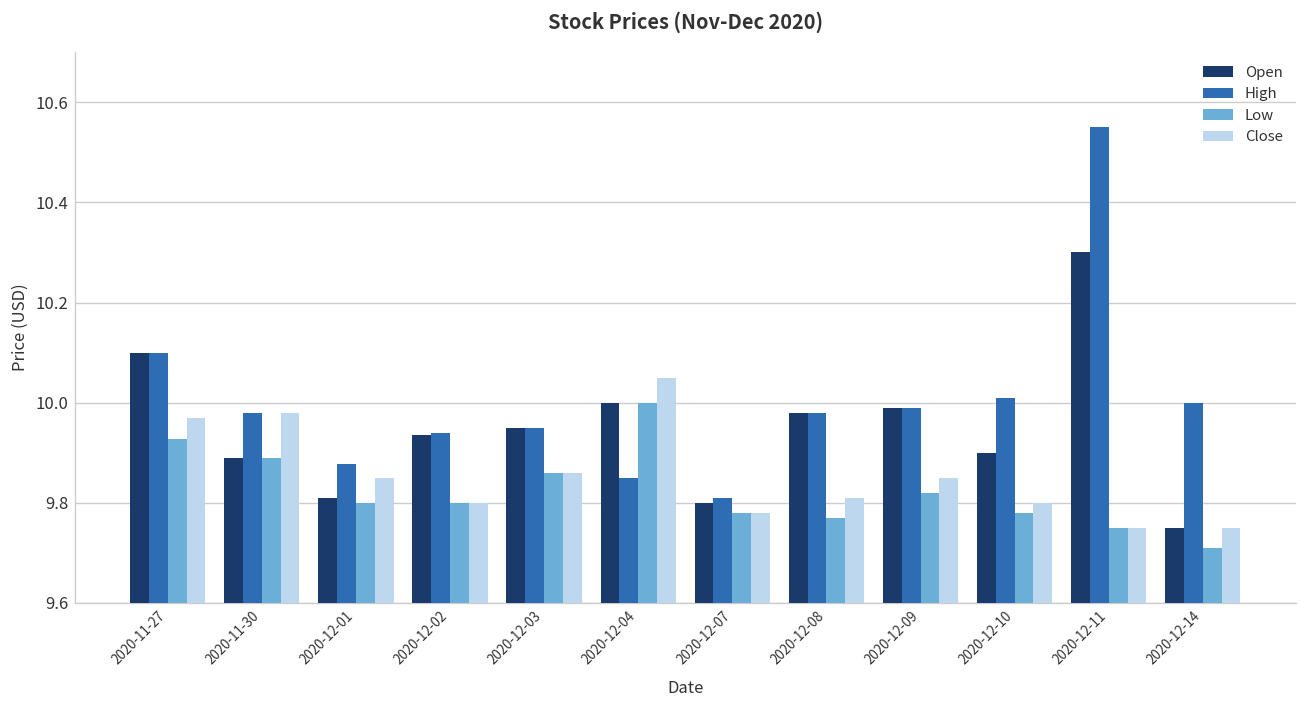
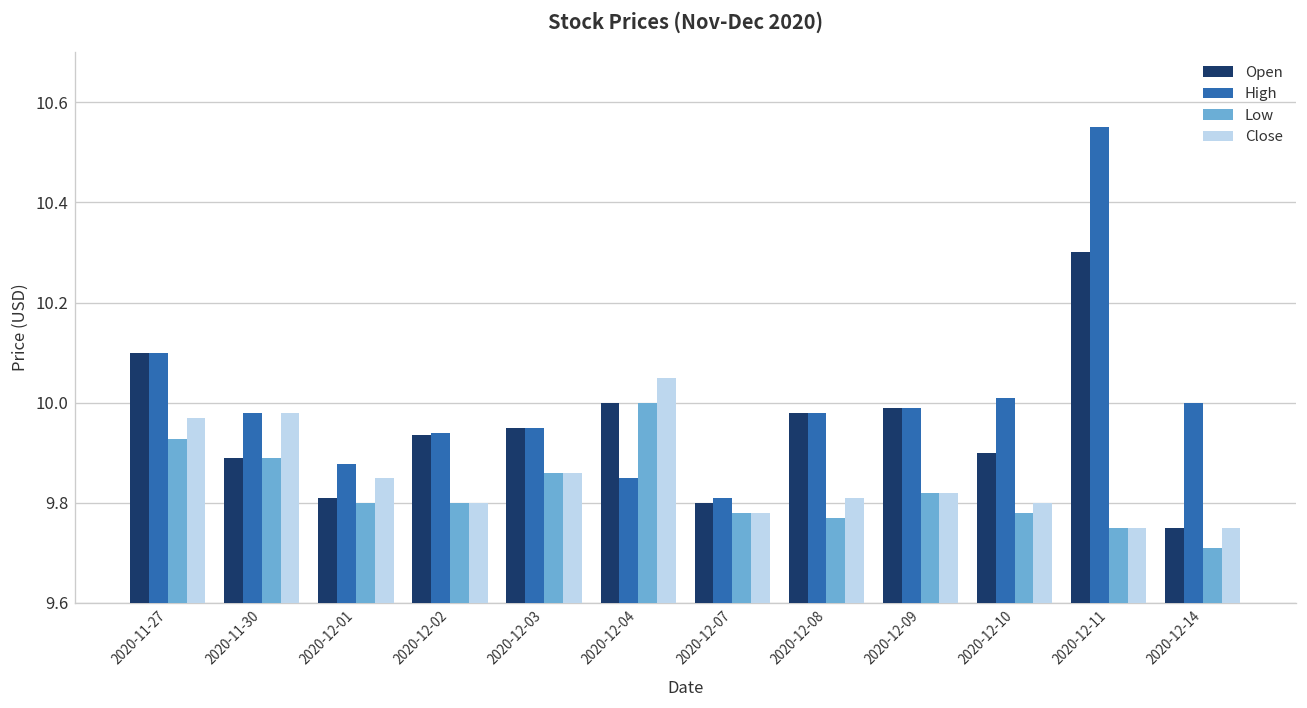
  {
    "Open": {
      "2020-11-27": 10.10,
      "2020-11-30": 9.89,
      "2020-12-01": 9.81,
      "2020-12-02": 9.94,
      "2020-12-03": 9.95,
      "2020-12-04": 10.00,
      "2020-12-07": 9.80,
      "2020-12-08": 9.98,
      "2020-12-09": 9.99,
      "2020-12-10": 9.90,
      "2020-12-11": 10.30,
      "2020-12-14": 9.75
    },
    "High": {
      "2020-11-27": 10.10,
      "2020-11-30": 9.98,
      "2020-12-01": 9.88,
      "2020-12-02": 9.94,
      "2020-12-03": 9.95,
      "2020-12-04": 9.85,
      "2020-12-07": 9.81,
      "2020-12-08": 9.98,
      "2020-12-09": 9.99,
      "2020-12-10": 10.01,
      "2020-12-11": 10.55,
      "2020-12-14": 10.00
    },
    "Low": {
      "2020-11-27": 9.93,
      "2020-11-30": 9.89,
      "2020-12-01": 9.80,
      "2020-12-02": 9.80,
      "2020-12-03": 9.86,
      "2020-12-04": 10.00,
      "2020-12-07": 9.78,
      "2020-12-08": 9.77,
      "2020-12-09": 9.82,
      "2020-12-10": 9.78,
      "2020-12-11": 9.75,
      "2020-12-14": 9.71
    },
    "Close": {
      "2020-11-27": 9.97,
      "2020-11-30": 9.98,
      "2020-12-01": 9.85,
      "2020-12-02": 9.80,
      "2020-12-03": 9.86,
      "2020-12-04": 10.05,
      "2020-12-07": 9.78,
      "2020-12-08": 9.81,
-     "2020-12-09": 9.85,
+     "2020-12-09": 9.82,
      "2020-12-10": 9.80,
      "2020-12-11": 9.75,
      "2020-12-14": 9.75
    }
  }
